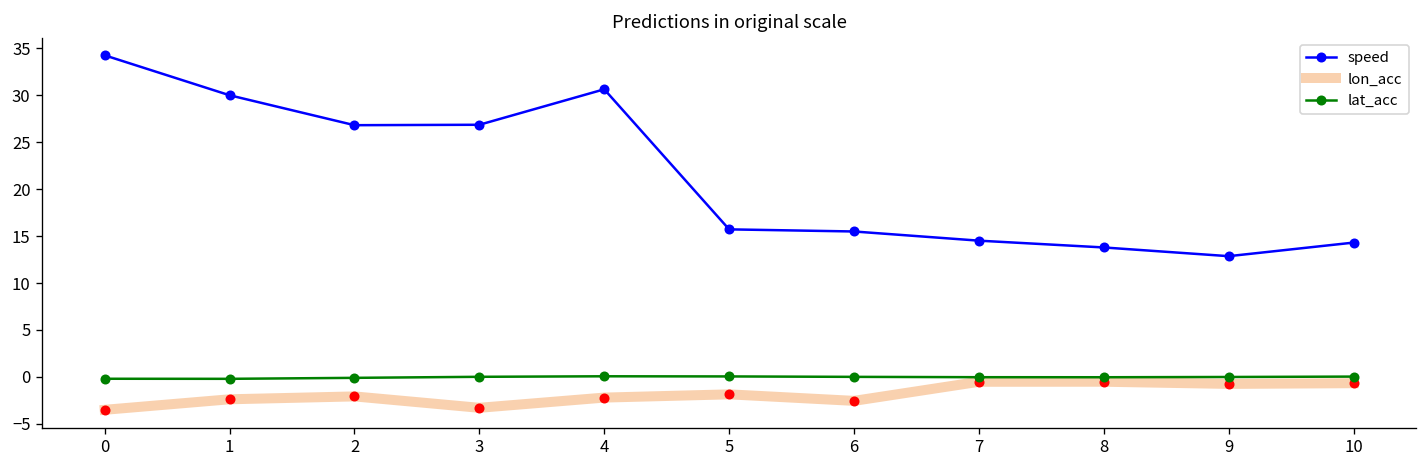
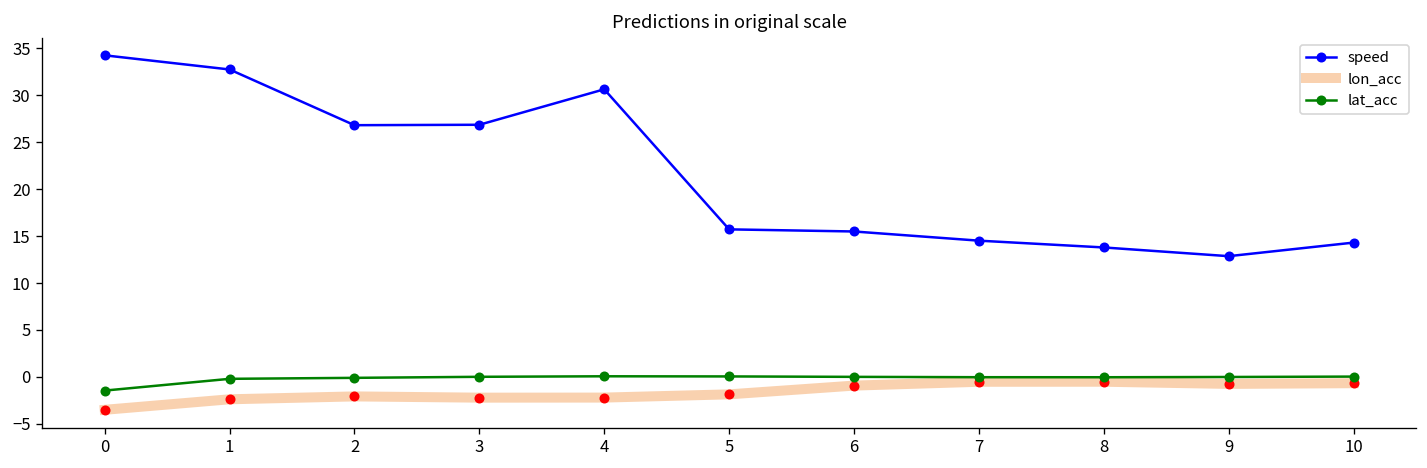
  {
    "speed": {
      "0": 34,
-     "1": 30,
+     "1": 33,
      "2": 27,
      "3": 27,
      "4": 31,
      "5": 16,
      "6": 15,
      "7": 15,
      "8": 14,
      "9": 13,
      "10": 14
    },
    "lon_acc": {
      "0": -4,
      "1": -2,
      "2": -2,
-     "3": -3,
+     "3": -2,
      "4": -2,
      "5": -2,
-     "6": -3,
+     "6": -1,
      "7": -1,
      "8": -1,
      "9": -1,
      "10": -1
    },
    "lat_acc": {
-     "0": 0,
+     "0": -1,
      "1": 0,
      "2": 0,
      "3": 0,
      "4": 0,
      "5": 0,
      "6": 0,
      "7": 0,
      "8": 0,
      "9": 0,
      "10": 0
    }
  }
